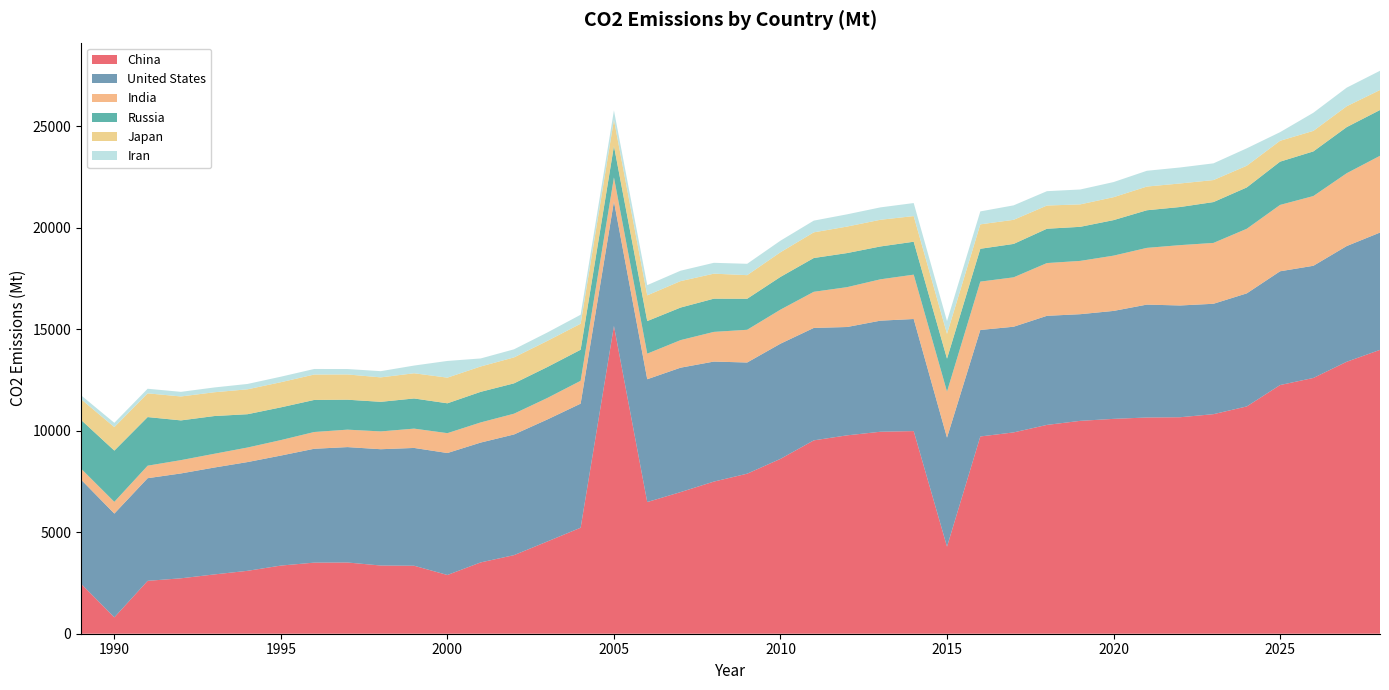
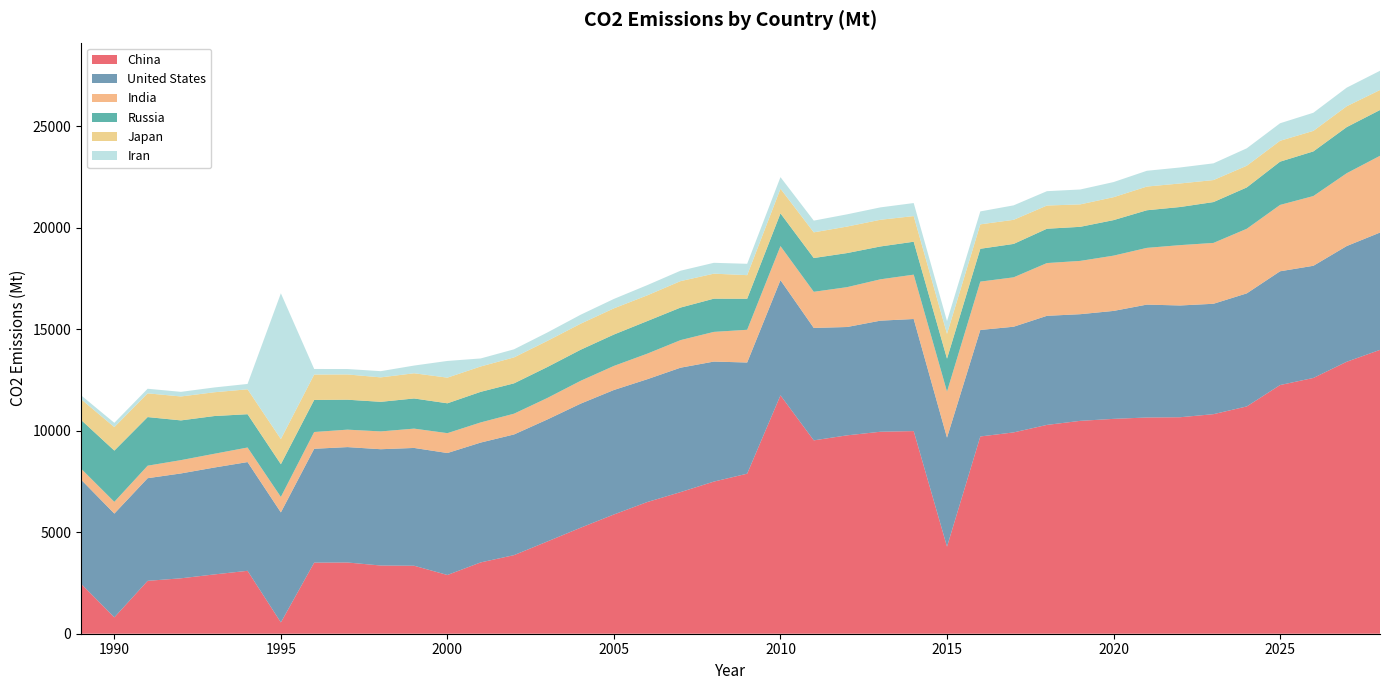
  {
    "China": {
      "1990": 800,
-     "1995": 3400,
+     "1995": 600,
      "2000": 2900,
-     "2005": 15200,
-     "2010": 8600,
+     "2005": 5900,
+     "2010": 11700,
      "2015": 4300,
      "2020": 10600,
      "2025": 12300
    },
    "Iran": {
      "1990": 200,
-     "1995": 300,
+     "1995": 7200,
      "2000": 800,
      "2005": 500,
      "2010": 600,
      "2015": 600,
      "2020": 700,
-     "2025": 400
+     "2025": 900
    }
  }
